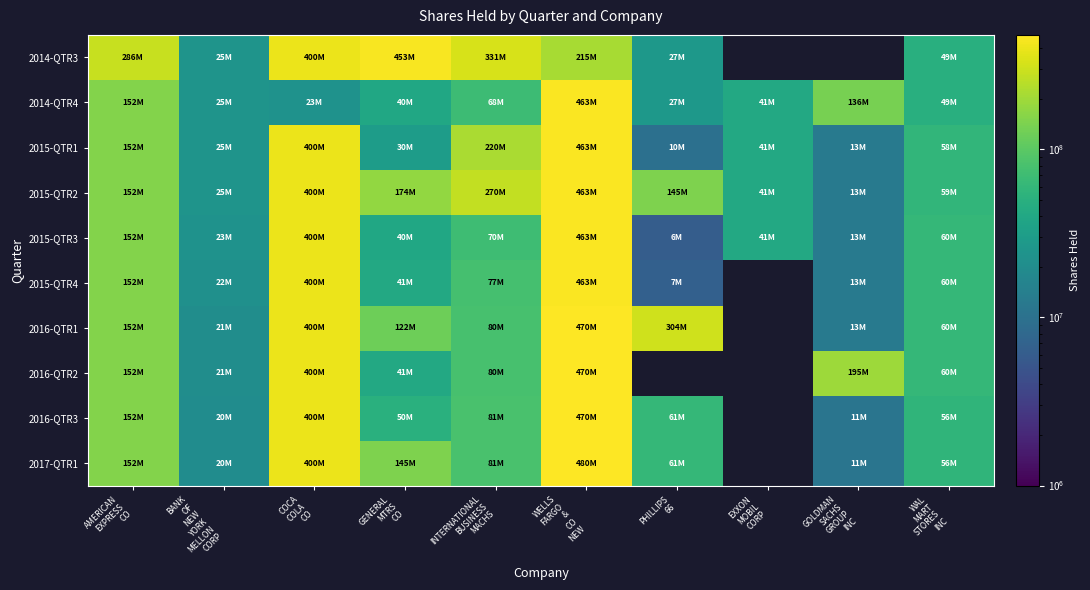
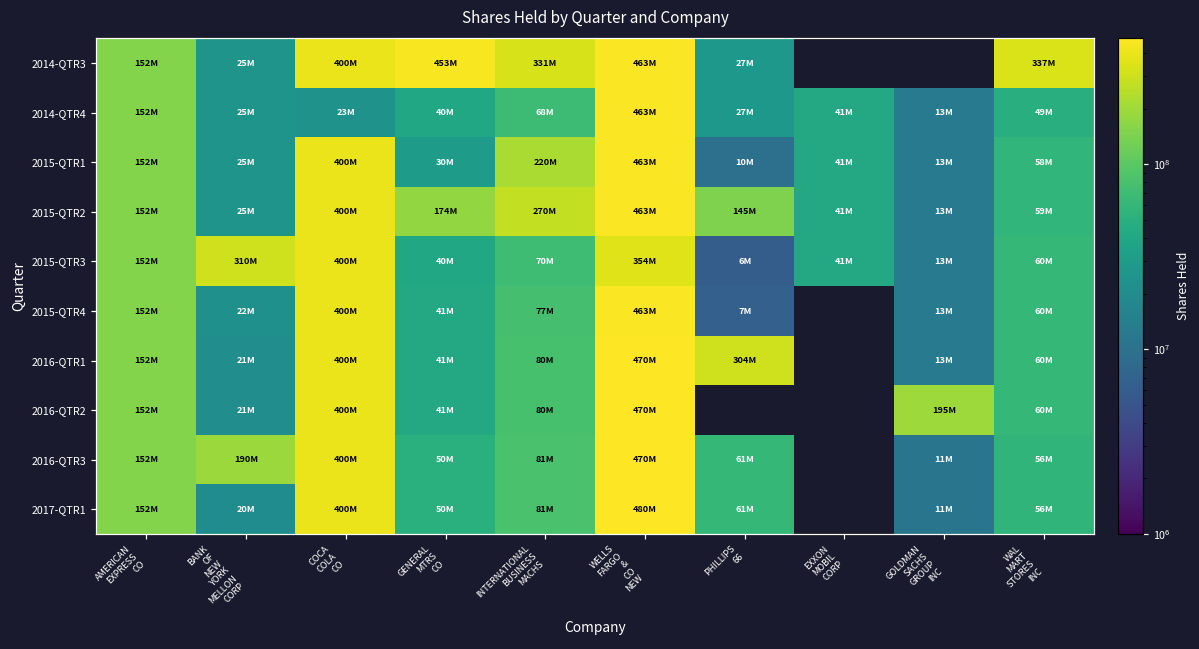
  {
    "2014-QTR3": {
-     "AMERICAN EXPRESS CO": "286M",
+     "AMERICAN EXPRESS CO": "152M",
      "BANK OF NEW YORK MELLON CORP": "25M",
      "COCA COLA CO": "400M",
      "GENERAL MTRS CO": "453M",
      "INTERNATIONAL BUSINESS MACHS": "331M",
-     "WELLS FARGO & CO NEW": "215M",
+     "WELLS FARGO & CO NEW": "463M",
      "PHILLIPS 66": "27M",
-     "WAL MART STORES INC": "49M"
+     "WAL MART STORES INC": "337M"
    },
    "2014-QTR4": {
      "AMERICAN EXPRESS CO": "152M",
      "BANK OF NEW YORK MELLON CORP": "25M",
      "COCA COLA CO": "23M",
      "GENERAL MTRS CO": "40M",
      "INTERNATIONAL BUSINESS MACHS": "68M",
      "WELLS FARGO & CO NEW": "463M",
      "PHILLIPS 66": "27M",
      "EXXON MOBIL CORP": "41M",
-     "GOLDMAN SACHS GROUP INC": "136M",
+     "GOLDMAN SACHS GROUP INC": "13M",
      "WAL MART STORES INC": "49M"
    },
    "2015-QTR1": {
      "AMERICAN EXPRESS CO": "152M",
      "BANK OF NEW YORK MELLON CORP": "25M",
      "COCA COLA CO": "400M",
      "GENERAL MTRS CO": "30M",
      "INTERNATIONAL BUSINESS MACHS": "220M",
      "WELLS FARGO & CO NEW": "463M",
      "PHILLIPS 66": "10M",
      "EXXON MOBIL CORP": "41M",
      "GOLDMAN SACHS GROUP INC": "13M",
      "WAL MART STORES INC": "58M"
    },
    "2015-QTR2": {
      "AMERICAN EXPRESS CO": "152M",
      "BANK OF NEW YORK MELLON CORP": "25M",
      "COCA COLA CO": "400M",
      "GENERAL MTRS CO": "174M",
      "INTERNATIONAL BUSINESS MACHS": "270M",
      "WELLS FARGO & CO NEW": "463M",
      "PHILLIPS 66": "145M",
      "EXXON MOBIL CORP": "41M",
      "GOLDMAN SACHS GROUP INC": "13M",
      "WAL MART STORES INC": "59M"
    },
    "2015-QTR3": {
      "AMERICAN EXPRESS CO": "152M",
-     "BANK OF NEW YORK MELLON CORP": "23M",
+     "BANK OF NEW YORK MELLON CORP": "310M",
      "COCA COLA CO": "400M",
      "GENERAL MTRS CO": "40M",
      "INTERNATIONAL BUSINESS MACHS": "70M",
-     "WELLS FARGO & CO NEW": "463M",
+     "WELLS FARGO & CO NEW": "354M",
      "PHILLIPS 66": "6M",
      "EXXON MOBIL CORP": "41M",
      "GOLDMAN SACHS GROUP INC": "13M",
      "WAL MART STORES INC": "60M"
    },
    "2015-QTR4": {
      "AMERICAN EXPRESS CO": "152M",
      "BANK OF NEW YORK MELLON CORP": "22M",
      "COCA COLA CO": "400M",
      "GENERAL MTRS CO": "41M",
      "INTERNATIONAL BUSINESS MACHS": "77M",
      "WELLS FARGO & CO NEW": "463M",
      "PHILLIPS 66": "7M",
      "GOLDMAN SACHS GROUP INC": "13M",
      "WAL MART STORES INC": "60M"
    },
    "2016-QTR1": {
      "AMERICAN EXPRESS CO": "152M",
      "BANK OF NEW YORK MELLON CORP": "21M",
      "COCA COLA CO": "400M",
-     "GENERAL MTRS CO": "122M",
+     "GENERAL MTRS CO": "41M",
      "INTERNATIONAL BUSINESS MACHS": "80M",
      "WELLS FARGO & CO NEW": "470M",
      "PHILLIPS 66": "304M",
      "GOLDMAN SACHS GROUP INC": "13M",
      "WAL MART STORES INC": "60M"
    },
    "2016-QTR2": {
      "AMERICAN EXPRESS CO": "152M",
      "BANK OF NEW YORK MELLON CORP": "21M",
      "COCA COLA CO": "400M",
      "GENERAL MTRS CO": "41M",
      "INTERNATIONAL BUSINESS MACHS": "80M",
      "WELLS FARGO & CO NEW": "470M",
      "GOLDMAN SACHS GROUP INC": "195M",
      "WAL MART STORES INC": "60M"
    },
    "2016-QTR3": {
      "AMERICAN EXPRESS CO": "152M",
-     "BANK OF NEW YORK MELLON CORP": "20M",
+     "BANK OF NEW YORK MELLON CORP": "190M",
      "COCA COLA CO": "400M",
      "GENERAL MTRS CO": "50M",
      "INTERNATIONAL BUSINESS MACHS": "81M",
      "WELLS FARGO & CO NEW": "470M",
      "PHILLIPS 66": "61M",
      "GOLDMAN SACHS GROUP INC": "11M",
      "WAL MART STORES INC": "56M"
    },
    "2017-QTR1": {
      "AMERICAN EXPRESS CO": "152M",
      "BANK OF NEW YORK MELLON CORP": "20M",
      "COCA COLA CO": "400M",
-     "GENERAL MTRS CO": "145M",
+     "GENERAL MTRS CO": "50M",
      "INTERNATIONAL BUSINESS MACHS": "81M",
      "WELLS FARGO & CO NEW": "480M",
      "PHILLIPS 66": "61M",
      "GOLDMAN SACHS GROUP INC": "11M",
      "WAL MART STORES INC": "56M"
    }
  }
